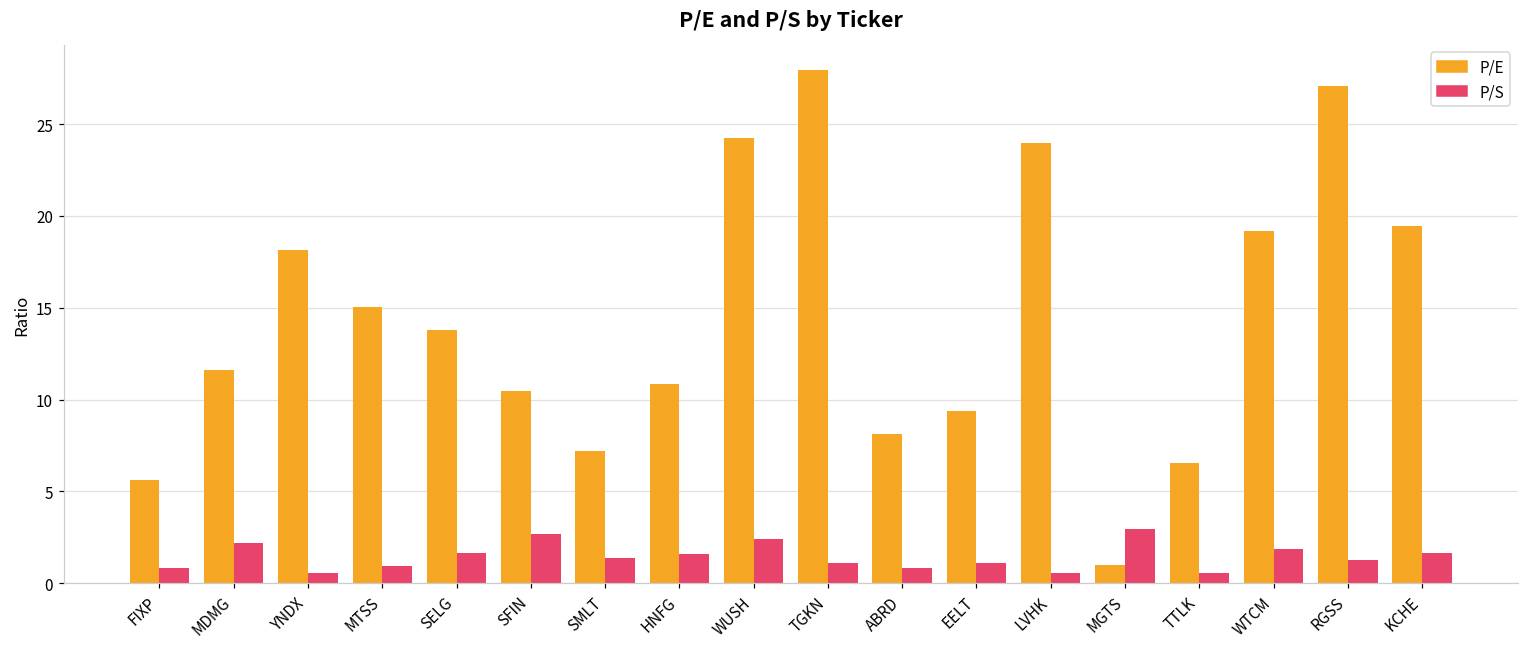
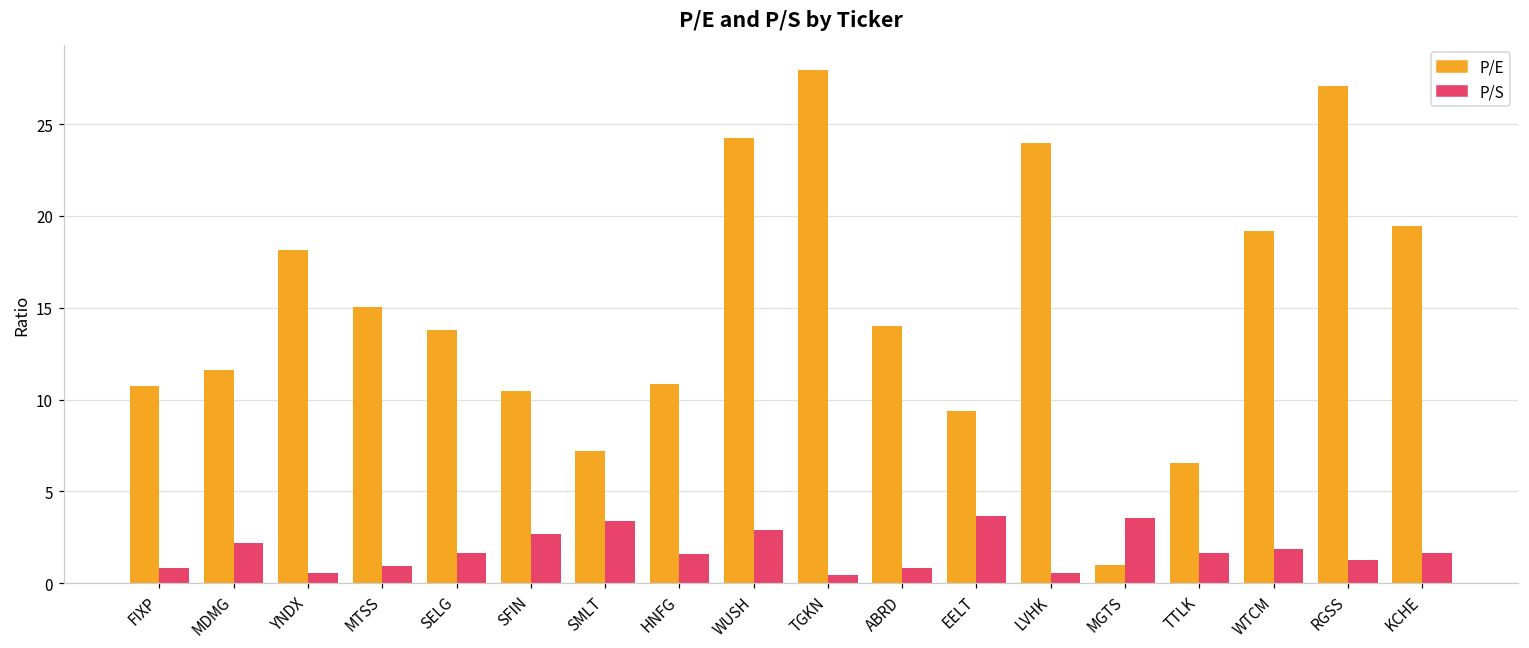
  {
    "P/E": {
-     "FIXP": 5.6,
+     "FIXP": 10.7,
      "MDMG": 11.6,
      "YNDX": 18.1,
      "MTSS": 15.0,
      "SELG": 13.8,
      "SFIN": 10.5,
      "SMLT": 7.2,
      "HNFG": 10.8,
      "WUSH": 24.3,
      "TGKN": 27.9,
-     "ABRD": 8.1,
+     "ABRD": 14.0,
      "EELT": 9.4,
      "LVHK": 24.0,
      "MGTS": 1.0,
      "TTLK": 6.5,
      "WTCM": 19.2,
      "RGSS": 27.1,
      "KCHE": 19.4
    },
    "P/S": {
      "FIXP": 0.8,
      "MDMG": 2.2,
      "YNDX": 0.5,
      "MTSS": 0.9,
      "SELG": 1.6,
      "SFIN": 2.7,
-     "SMLT": 1.4,
+     "SMLT": 3.4,
      "HNFG": 1.6,
-     "WUSH": 2.4,
-     "TGKN": 1.1,
+     "WUSH": 2.9,
+     "TGKN": 0.4,
      "ABRD": 0.8,
-     "EELT": 1.1,
+     "EELT": 3.7,
      "LVHK": 0.6,
-     "MGTS": 2.9,
-     "TTLK": 0.5,
+     "MGTS": 3.5,
+     "TTLK": 1.7,
      "WTCM": 1.9,
      "RGSS": 1.2,
      "KCHE": 1.6
    }
  }
